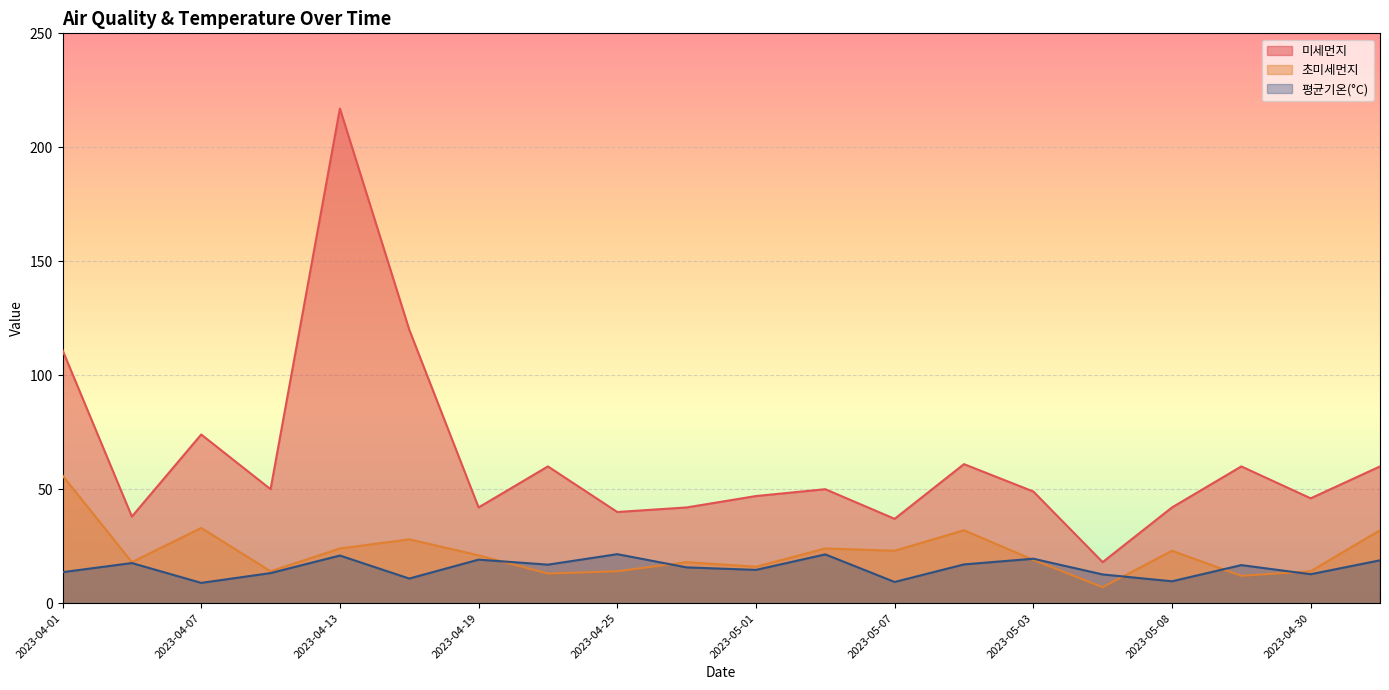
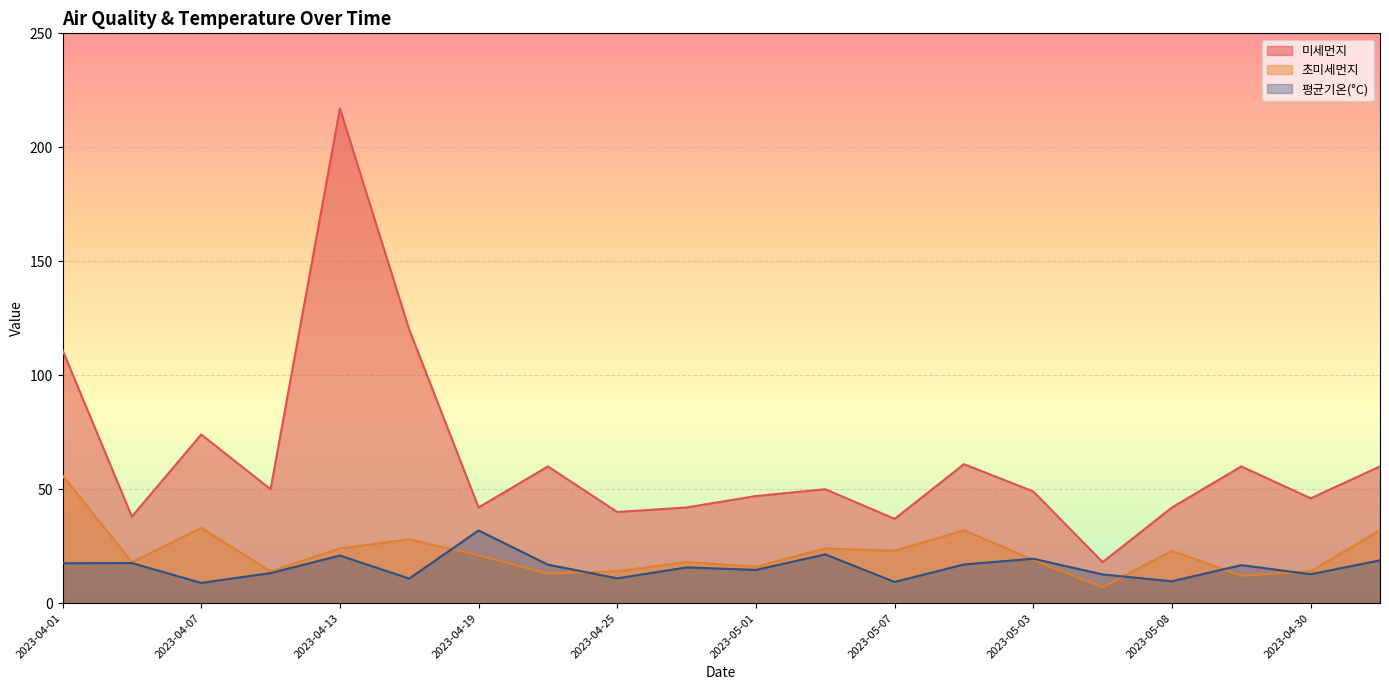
  {
    "평균기온(°C)": {
-     "2023-04-01": 14,
+     "2023-04-01": 18,
      "2023-04-07": 9,
      "2023-04-13": 21,
-     "2023-04-19": 19,
-     "2023-04-25": 22,
+     "2023-04-19": 32,
+     "2023-04-25": 11,
      "2023-05-01": 15,
      "2023-05-07": 9,
      "2023-05-08": 10,
      "2023-04-30": 13
    }
  }
